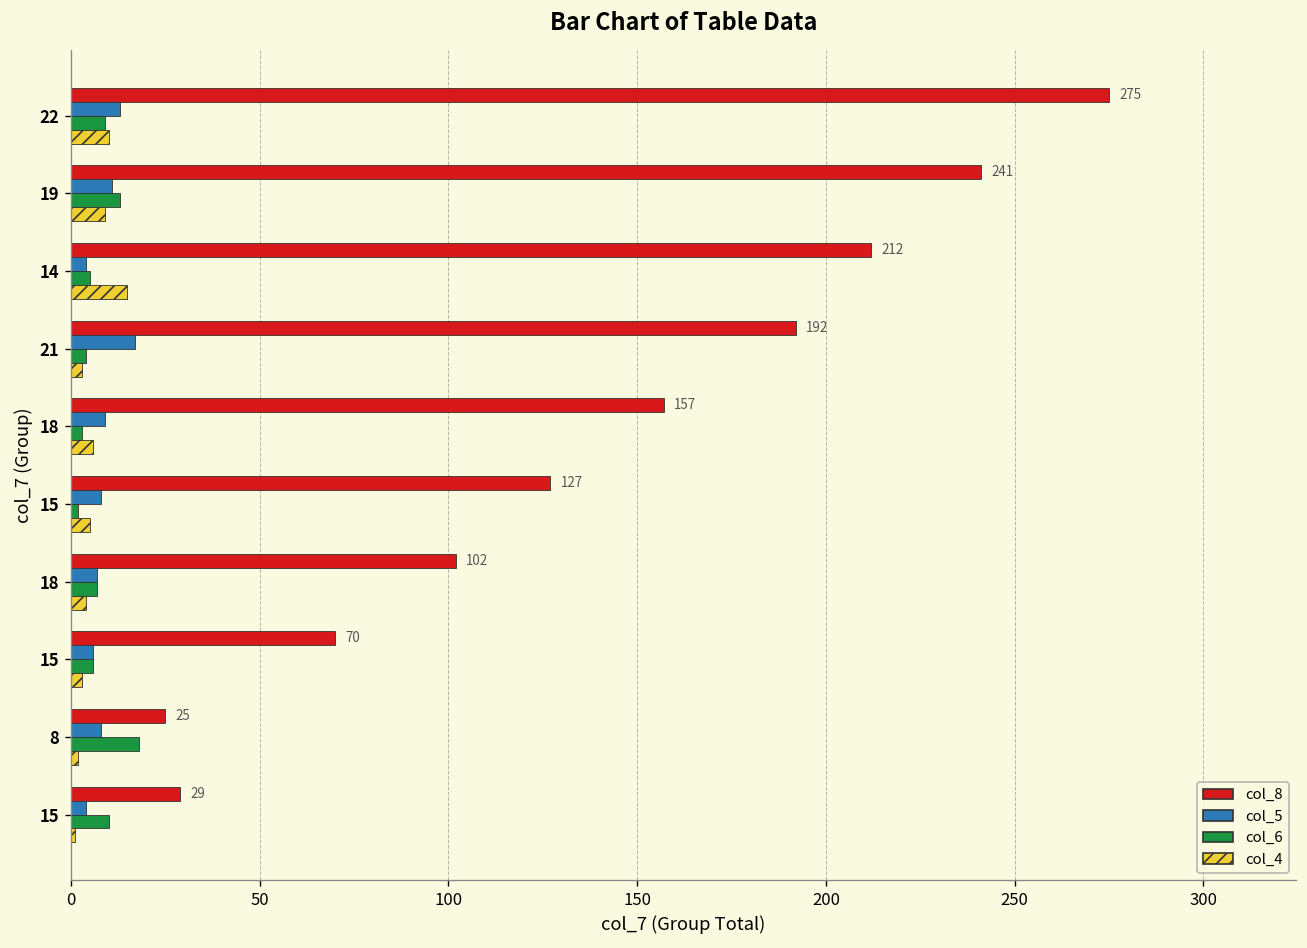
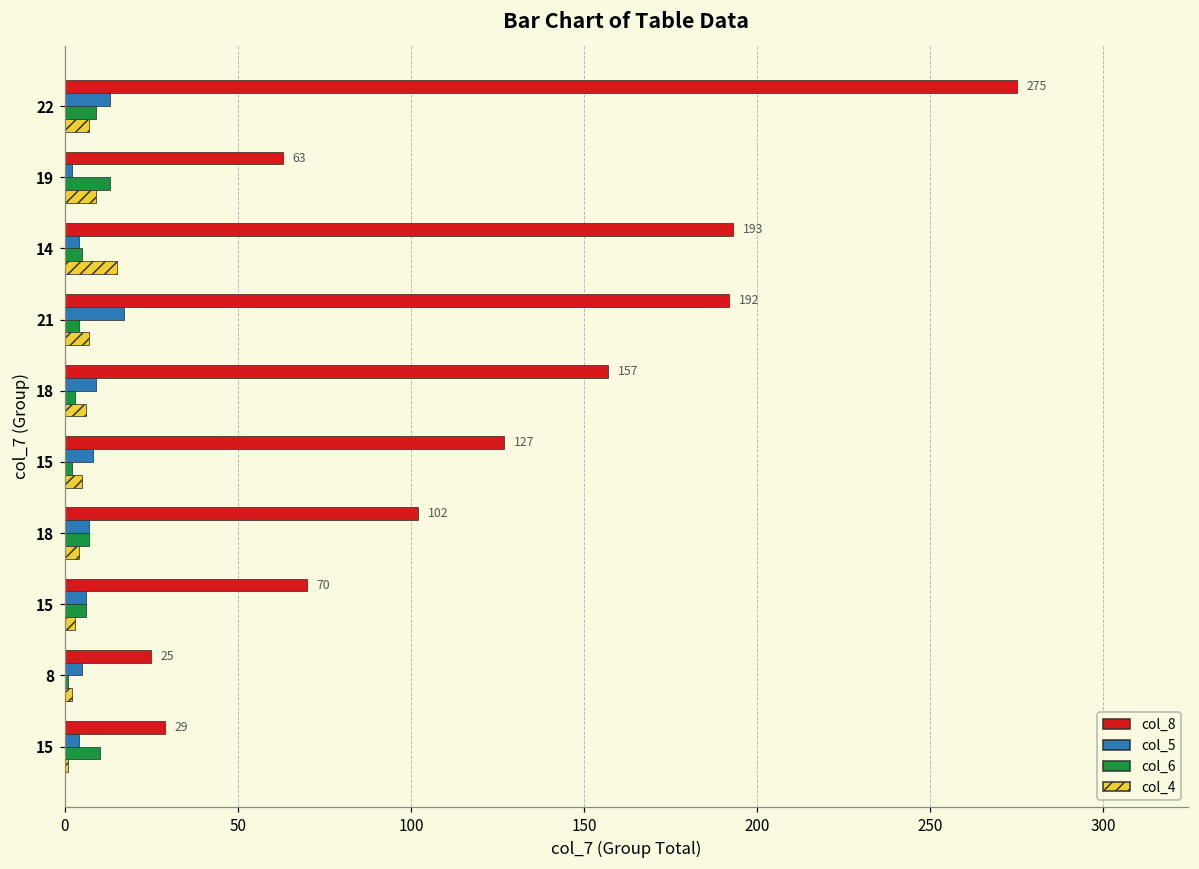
  {
    "col_8": {
      "22": 275,
-     "19": 241,
-     "14": 212,
+     "19": 63,
+     "14": 193,
      "21": 192,
      "8": 25
    },
    "col_5": {
      "22": 13,
-     "19": 11,
+     "19": 2,
      "14": 4,
      "21": 17,
-     "8": 8
+     "8": 5
    },
    "col_6": {
      "22": 9,
      "19": 13,
      "14": 5,
      "21": 4,
-     "8": 18
+     "8": 1
    },
    "col_4": {
-     "22": 10,
+     "22": 7,
      "19": 9,
      "14": 15,
-     "21": 3,
+     "21": 7,
      "8": 2
    }
  }
